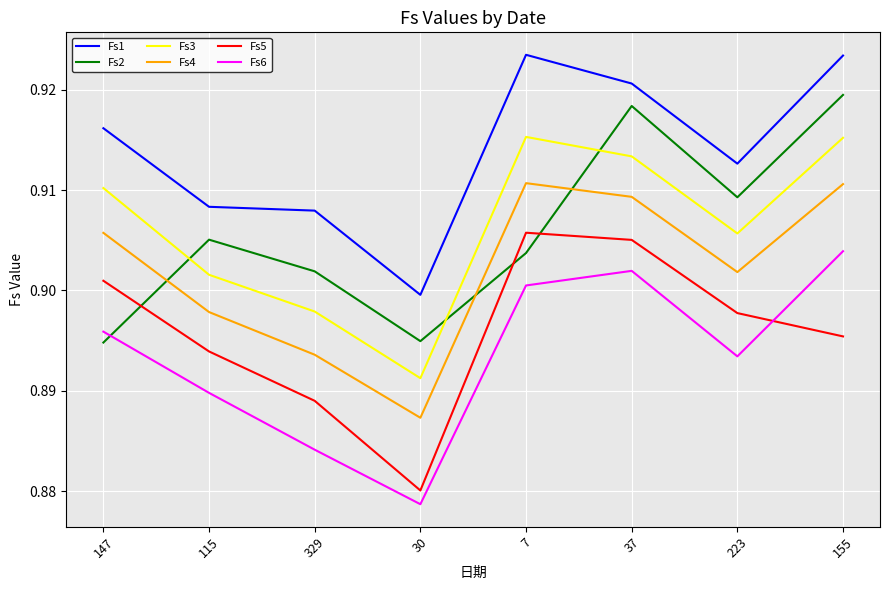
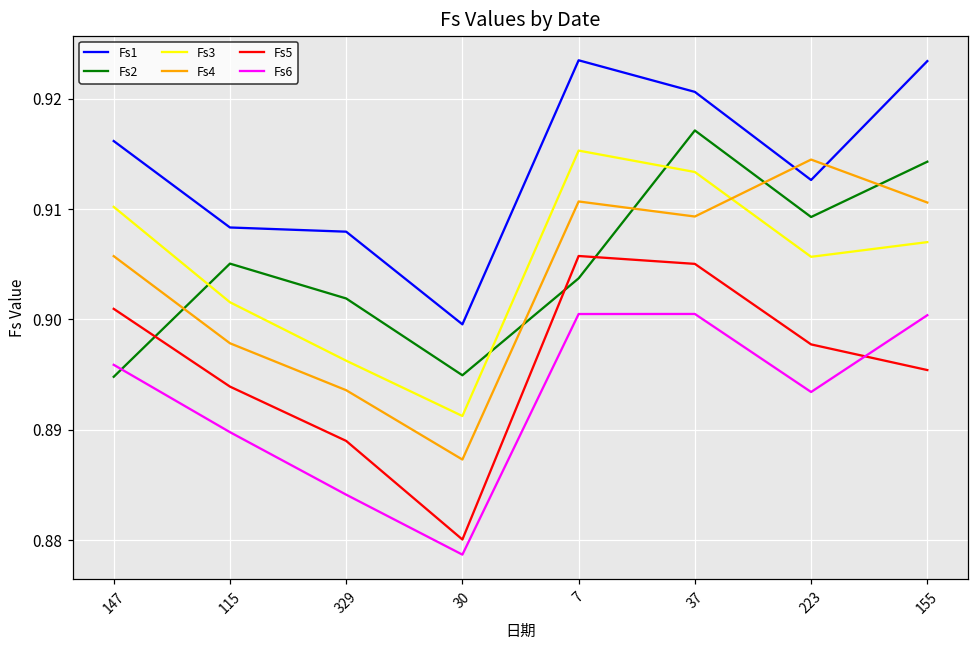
  {
    "Fs1": {
      "147": 0.9162,
      "115": 0.9083,
      "329": 0.9080,
      "30": 0.8996,
      "7": 0.9235,
      "37": 0.9206,
      "223": 0.9126,
      "155": 0.9234
    },
    "Fs2": {
      "147": 0.8948,
      "115": 0.9051,
      "329": 0.9019,
      "30": 0.8949,
      "7": 0.9037,
-     "37": 0.9184,
+     "37": 0.9171,
      "223": 0.9093,
-     "155": 0.9195
+     "155": 0.9143
    },
    "Fs3": {
      "147": 0.9102,
      "115": 0.9016,
-     "329": 0.8979,
+     "329": 0.8963,
      "30": 0.8913,
      "7": 0.9153,
      "37": 0.9134,
      "223": 0.9057,
-     "155": 0.9152
+     "155": 0.9070
    },
    "Fs4": {
      "147": 0.9057,
      "115": 0.8978,
      "329": 0.8936,
      "30": 0.8873,
      "7": 0.9107,
      "37": 0.9093,
-     "223": 0.9018,
+     "223": 0.9145,
      "155": 0.9106
    },
    "Fs5": {
      "147": 0.9010,
      "115": 0.8939,
      "329": 0.8890,
      "30": 0.8801,
      "7": 0.9058,
      "37": 0.9050,
      "223": 0.8977,
      "155": 0.8954
    },
    "Fs6": {
      "147": 0.8959,
      "115": 0.8898,
      "329": 0.8841,
      "30": 0.8787,
      "7": 0.9005,
-     "37": 0.9020,
+     "37": 0.9005,
      "223": 0.8934,
-     "155": 0.9039
+     "155": 0.9004
    }
  }
